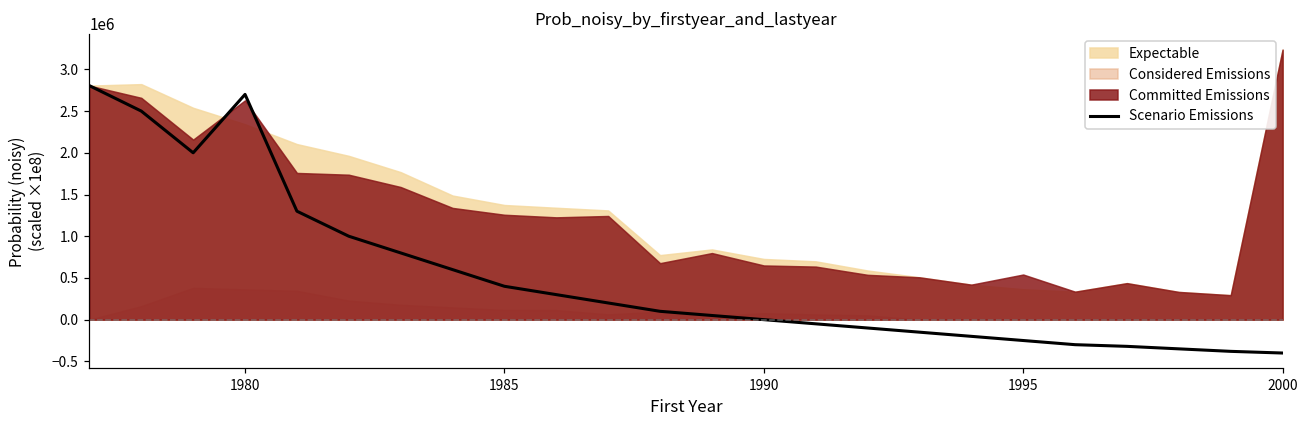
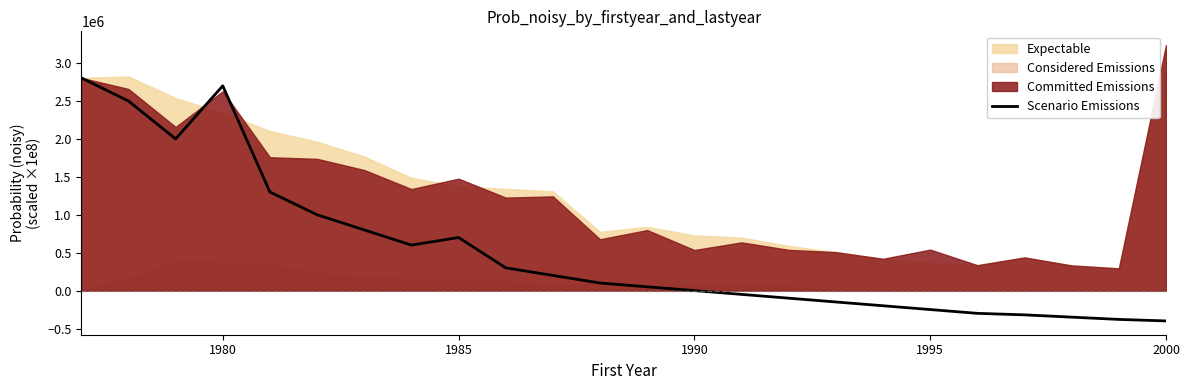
  {
    "Scenario Emissions": {
      "1980": 2700000,
-     "1985": 400000,
+     "1985": 700000,
      "1990": 0,
      "1995": -300000,
      "2000": -400000
    },
    "Committed Emissions": {
      "1980": 2600000,
-     "1985": 1300000,
-     "1990": 600000,
+     "1985": 1500000,
+     "1990": 500000,
      "1995": 500000
    }
  }
